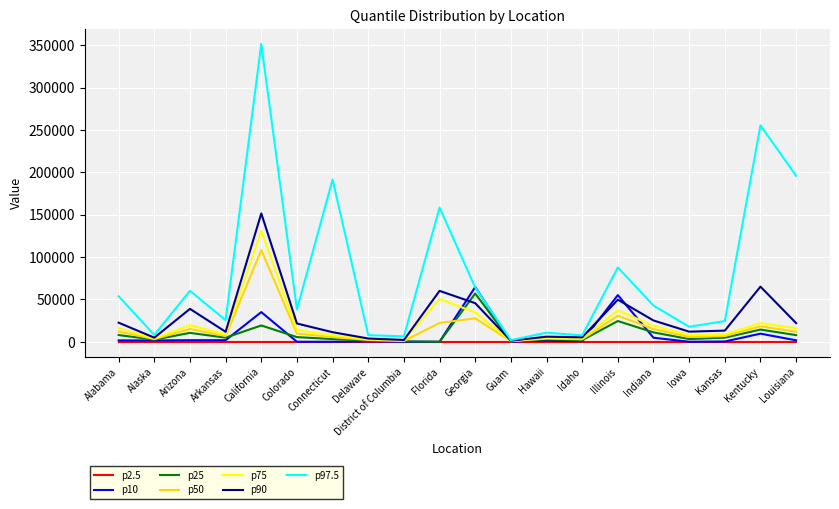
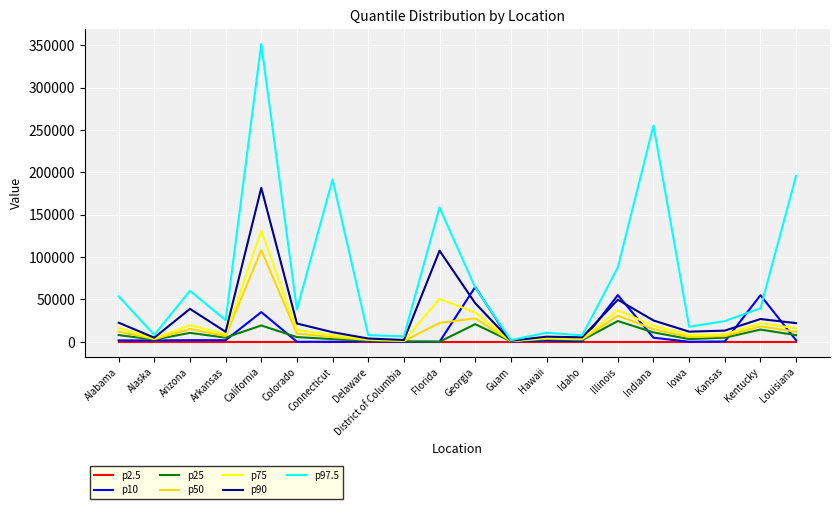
  {
    "p2.5": {
      "California": 0,
      "Georgia": 0,
      "Illinois": 0,
      "Indiana": 0,
      "Kentucky": 0
    },
    "p10": {
      "California": 30000,
      "Illinois": 60000,
      "Indiana": 0,
-     "Kentucky": 10000
+     "Kentucky": 50000
    },
    "p25": {
      "Alabama": 10000,
      "Arizona": 10000,
      "California": 20000,
      "Colorado": 10000,
-     "Georgia": 60000,
+     "Georgia": 20000,
      "Illinois": 20000,
      "Indiana": 10000,
      "Kentucky": 10000,
      "Louisiana": 10000
    },
    "p90": {
      "Alabama": 20000,
      "Arizona": 40000,
      "Arkansas": 10000,
-     "California": 150000,
+     "California": 180000,
      "Colorado": 20000,
      "Connecticut": 10000,
-     "Florida": 60000,
+     "Florida": 110000,
      "Georgia": 50000,
      "Illinois": 50000,
      "Indiana": 30000,
      "Iowa": 10000,
      "Kansas": 10000,
-     "Kentucky": 70000,
+     "Kentucky": 30000,
      "Louisiana": 20000
    },
    "p97.5": {
      "Alabama": 50000,
      "Alaska": 10000,
      "Arizona": 60000,
      "Arkansas": 30000,
      "California": 350000,
      "Colorado": 40000,
      "Connecticut": 190000,
      "Delaware": 10000,
      "District of Columbia": 10000,
      "Florida": 160000,
      "Hawaii": 10000,
      "Illinois": 90000,
-     "Indiana": 40000,
+     "Indiana": 260000,
      "Iowa": 20000,
      "Kansas": 20000,
-     "Kentucky": 260000,
+     "Kentucky": 40000,
      "Louisiana": 200000
    }
  }
